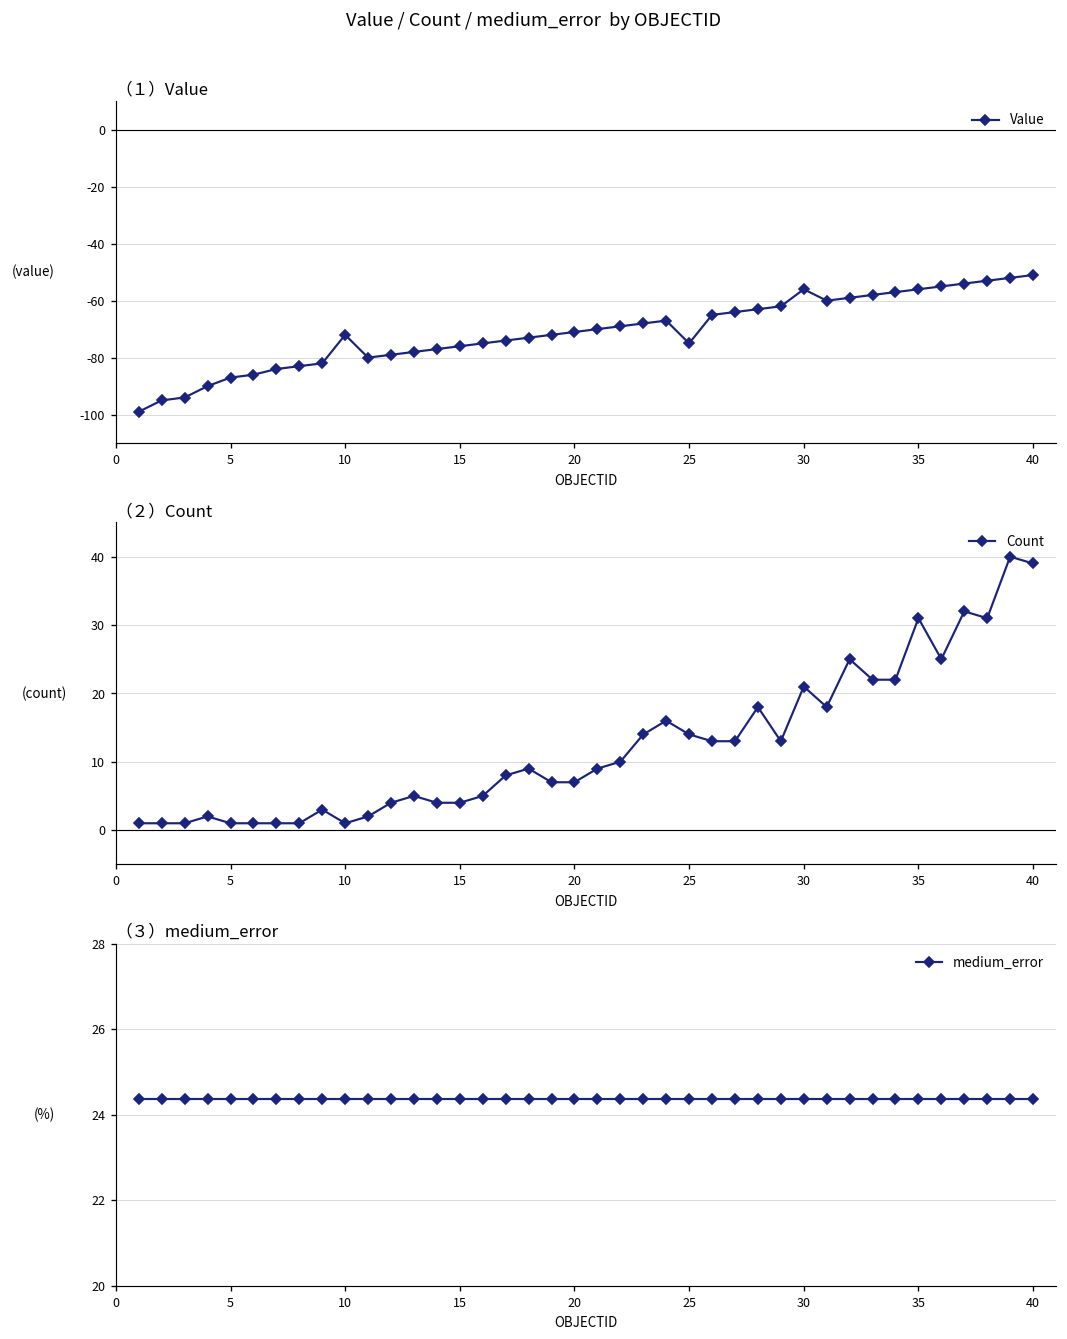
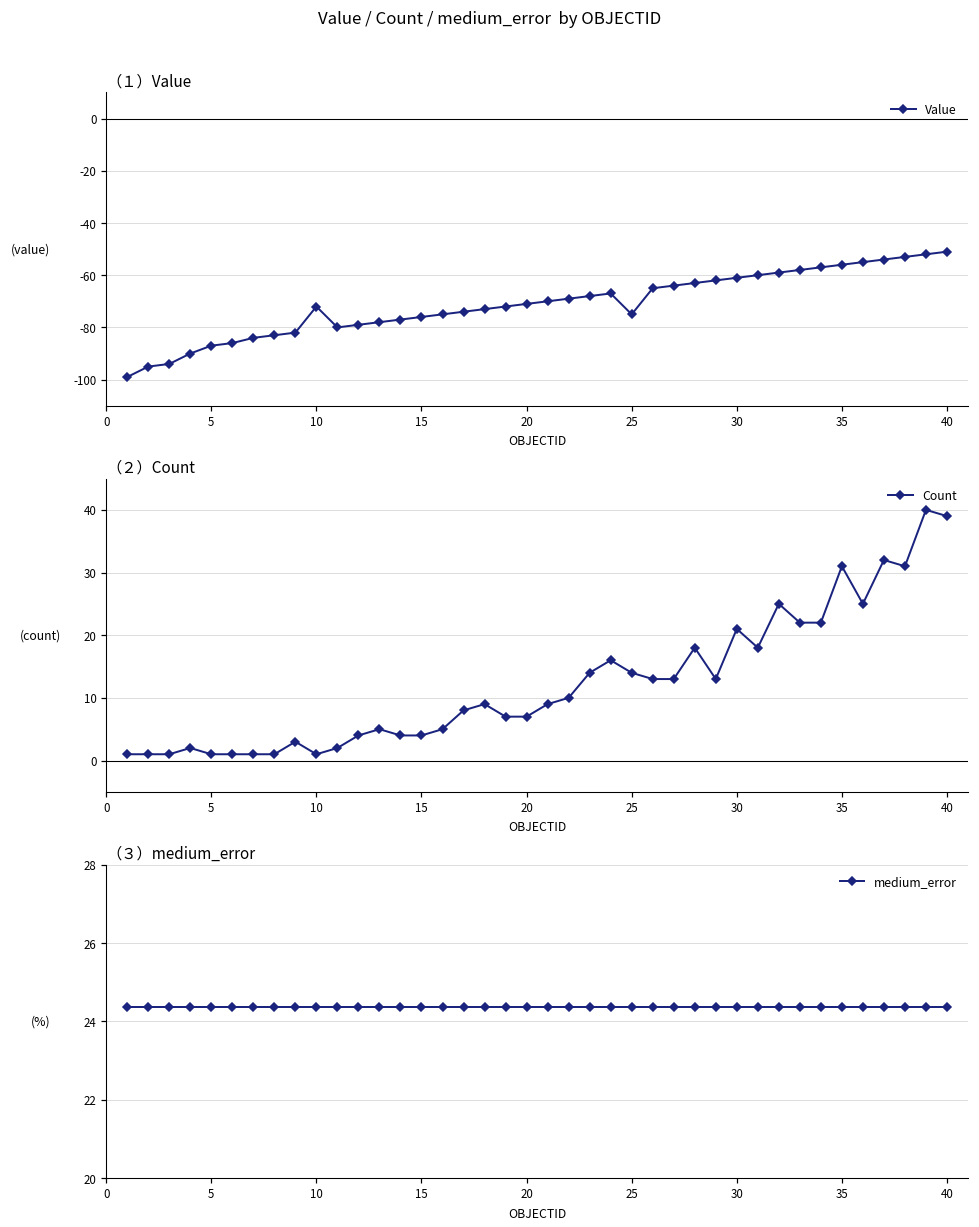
  {
    "（１）Value": {
      "5": -87,
      "10": -72,
      "15": -76,
      "20": -71,
      "25": -75,
-     "30": -56,
+     "30": -61,
      "35": -56,
      "40": -51
    },
    "（２）Count": {
      "5": 1,
      "10": 1,
      "15": 4,
      "20": 7,
      "25": 14,
      "30": 21,
      "35": 31,
      "40": 39
    },
    "（３）medium_error": {
      "5": 24.4,
      "10": 24.4,
      "15": 24.4,
      "20": 24.4,
      "25": 24.4,
      "30": 24.4,
      "35": 24.4,
      "40": 24.4
    }
  }
